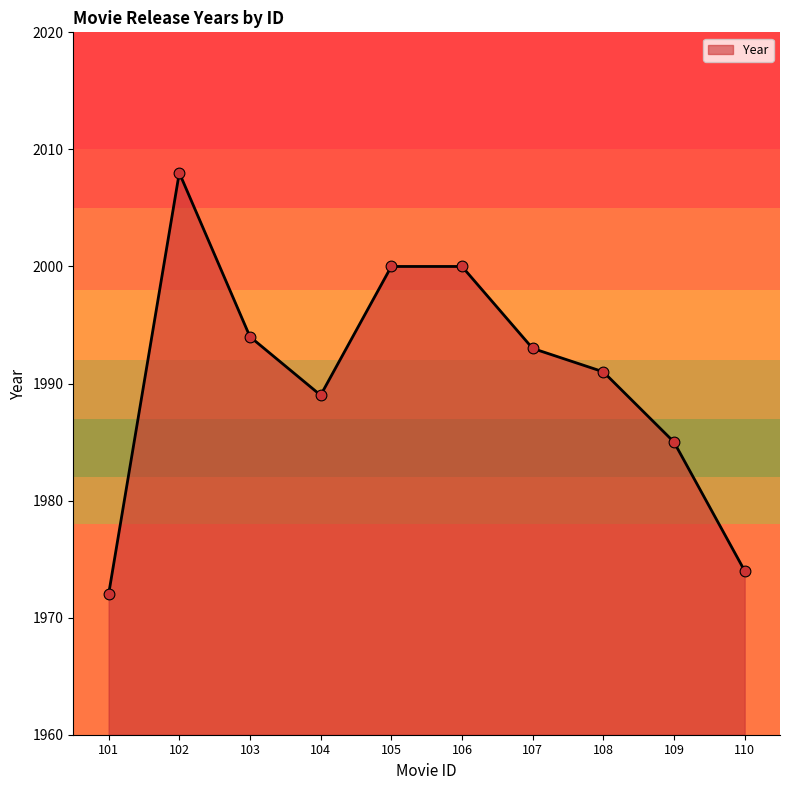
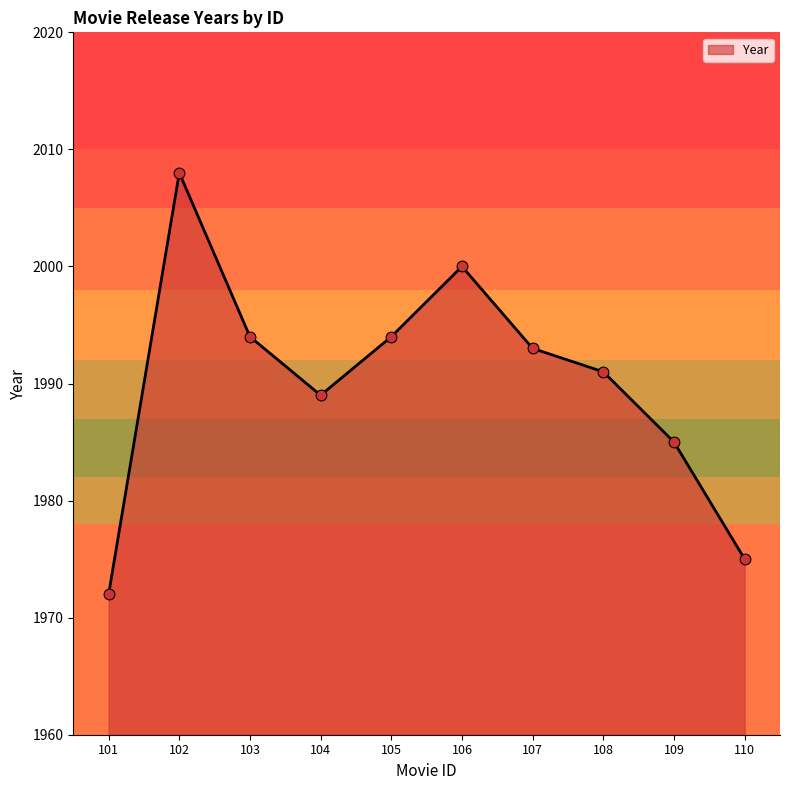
  {
    "101": 1972,
    "102": 2008,
    "103": 1994,
    "104": 1989,
-   "105": 2000,
+   "105": 1994,
    "106": 2000,
    "107": 1993,
    "108": 1991,
    "109": 1985,
-   "110": 1974
+   "110": 1975
  }
